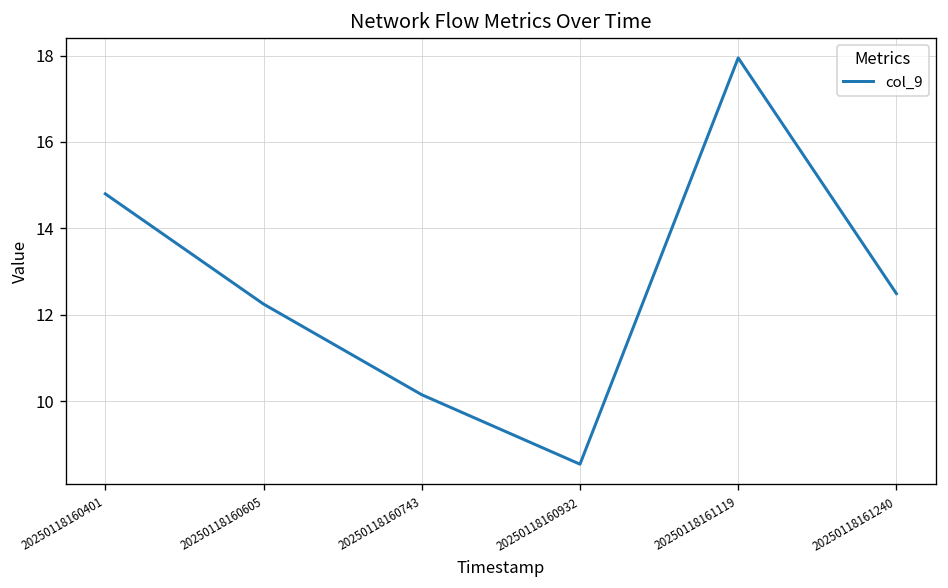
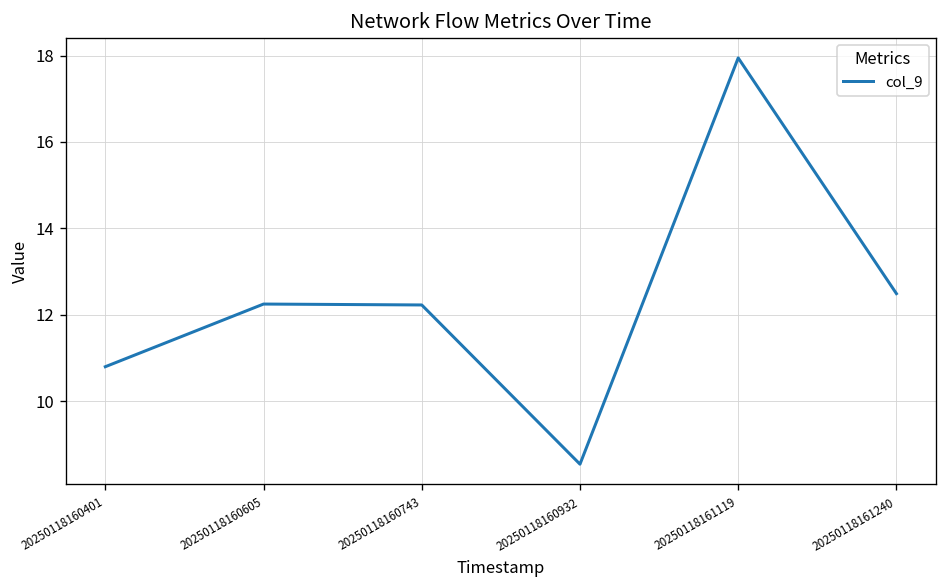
  {
-   "20250118160401": 14.8,
+   "20250118160401": 10.8,
    "20250118160605": 12.3,
-   "20250118160743": 10.2,
+   "20250118160743": 12.2,
    "20250118160932": 8.5,
    "20250118161119": 17.9,
    "20250118161240": 12.5
  }
